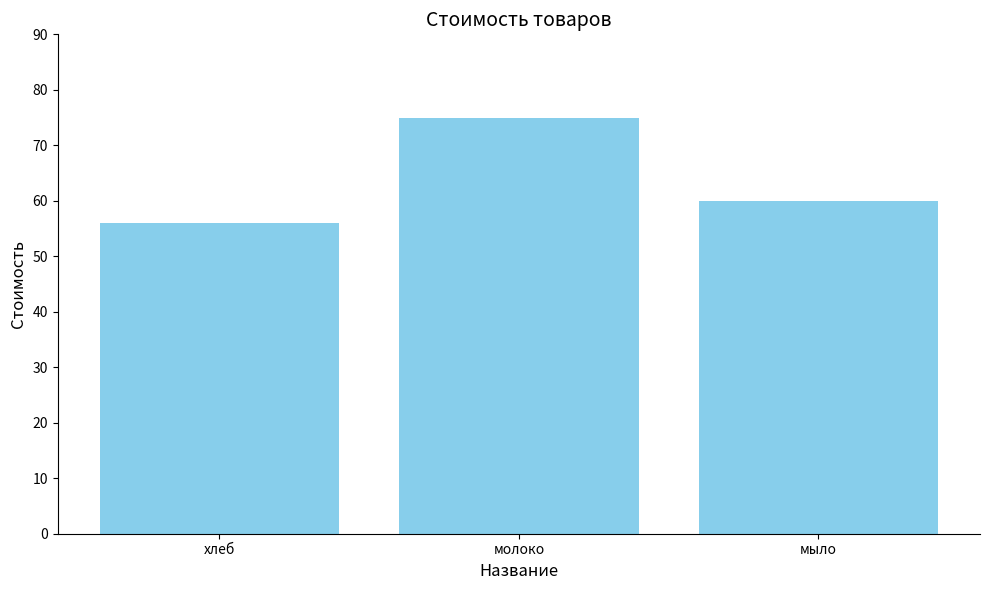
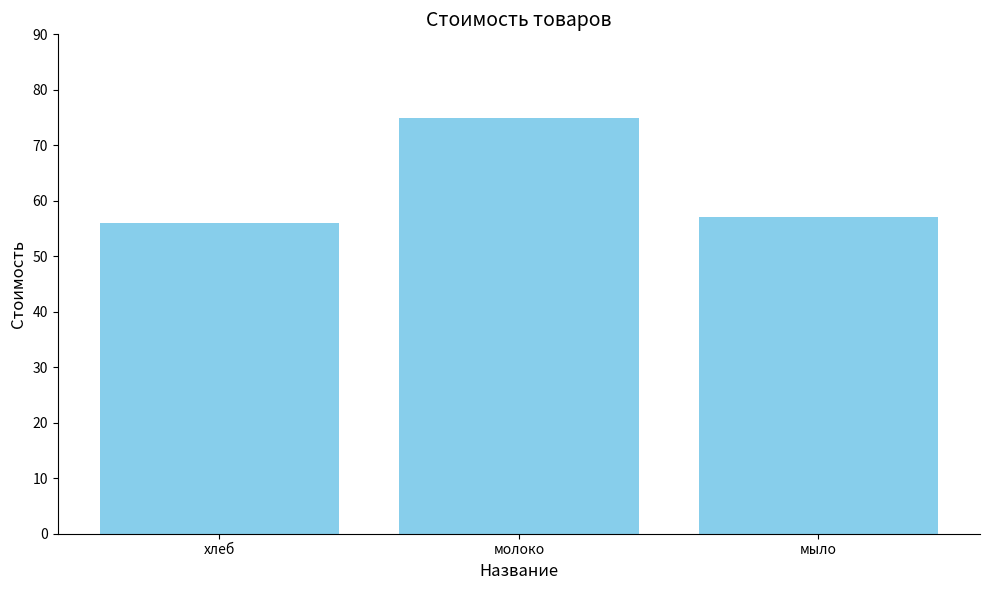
  {
    "хлеб": 56,
    "молоко": 75,
-   "мыло": 60
+   "мыло": 57
  }
